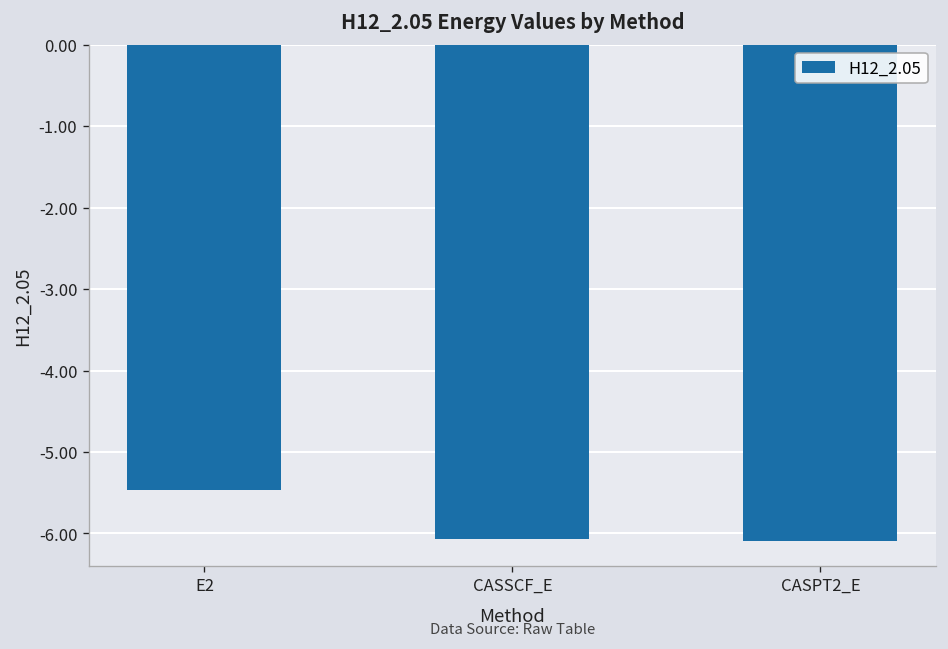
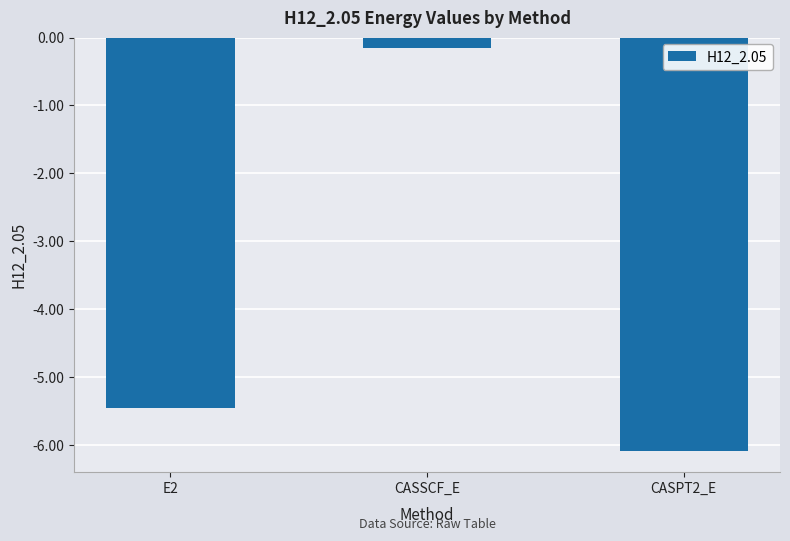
  {
    "E2": -5.5,
-   "CASSCF_E": -6.1,
+   "CASSCF_E": -0.1,
    "CASPT2_E": -6.1
  }
